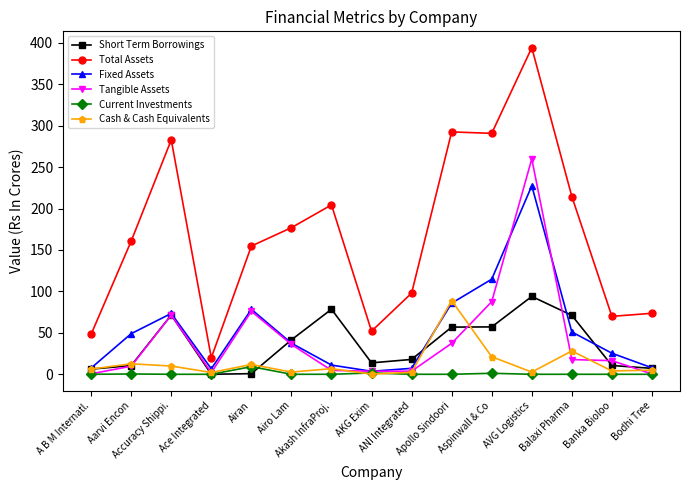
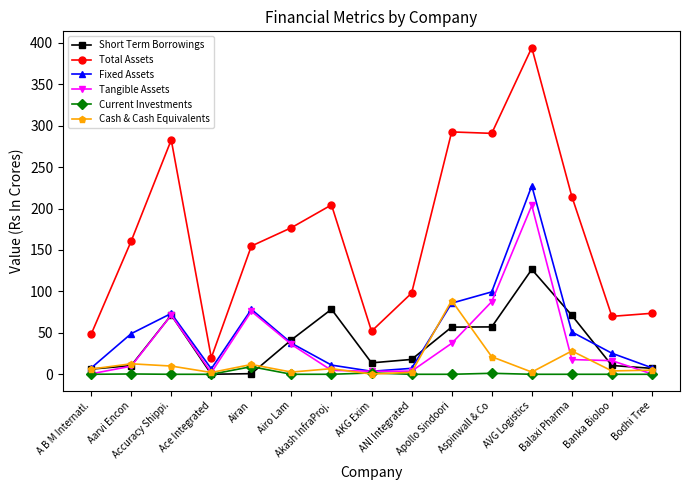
  {
    "Short Term Borrowings": {
      "Airan": 0,
      "Airo Lam": 40,
      "Akash InfraProj.": 80,
      "AKG Exim": 10,
      "ANI Integrated": 20,
      "Apollo Sindoori": 60,
      "Aspinwall & Co": 60,
-     "AVG Logistics": 90,
+     "AVG Logistics": 130,
      "Balaxi Pharma": 70,
      "Banka Bioloo": 10
    },
    "Total Assets": {
      "A B M Internatl.": 50,
      "Aarvi Encon": 160,
      "Accuracy Shippi.": 280,
      "Ace Integrated": 20,
      "Airan": 150,
      "Airo Lam": 180,
      "Akash InfraProj.": 200,
      "AKG Exim": 50,
      "ANI Integrated": 100,
      "Apollo Sindoori": 290,
      "Aspinwall & Co": 290,
      "AVG Logistics": 390,
      "Balaxi Pharma": 210,
      "Banka Bioloo": 70,
      "Bodhi Tree": 70
    },
    "Fixed Assets": {
      "Aarvi Encon": 50,
      "Ace Integrated": 10,
      "Akash InfraProj.": 10,
      "ANI Integrated": 10,
      "Apollo Sindoori": 90,
-     "Aspinwall & Co": 110,
+     "Aspinwall & Co": 100,
      "AVG Logistics": 230,
      "Balaxi Pharma": 50,
      "Banka Bioloo": 30
    },
    "Tangible Assets": {
      "Apollo Sindoori": 40,
      "Aspinwall & Co": 90,
-     "AVG Logistics": 260,
+     "AVG Logistics": 200,
      "Balaxi Pharma": 20,
      "Banka Bioloo": 20
    },
    "Current Investments": {
      "Aarvi Encon": 0,
      "Accuracy Shippi.": 0,
      "Akash InfraProj.": 0,
      "Apollo Sindoori": 0,
      "Aspinwall & Co": 0,
      "Balaxi Pharma": 0,
      "Banka Bioloo": 0
    },
    "Cash & Cash Equivalents": {
      "Accuracy Shippi.": 10,
      "Apollo Sindoori": 90,
      "Aspinwall & Co": 20,
      "Balaxi Pharma": 30,
      "Banka Bioloo": 0
    }
  }
